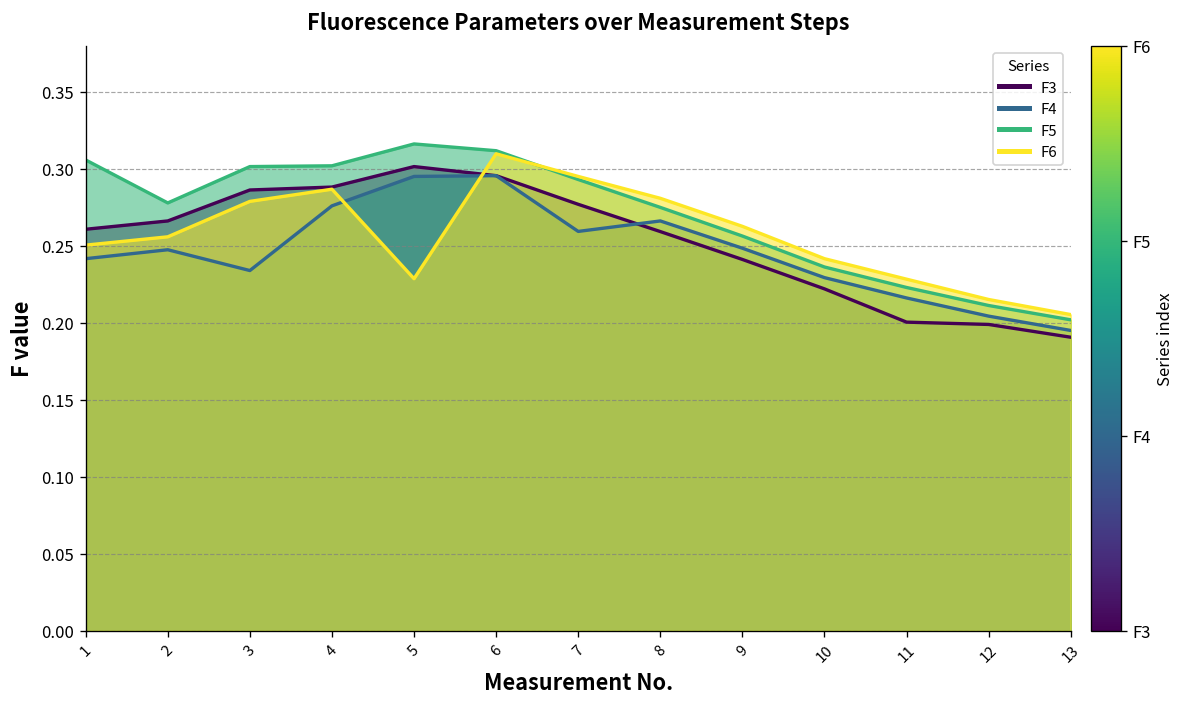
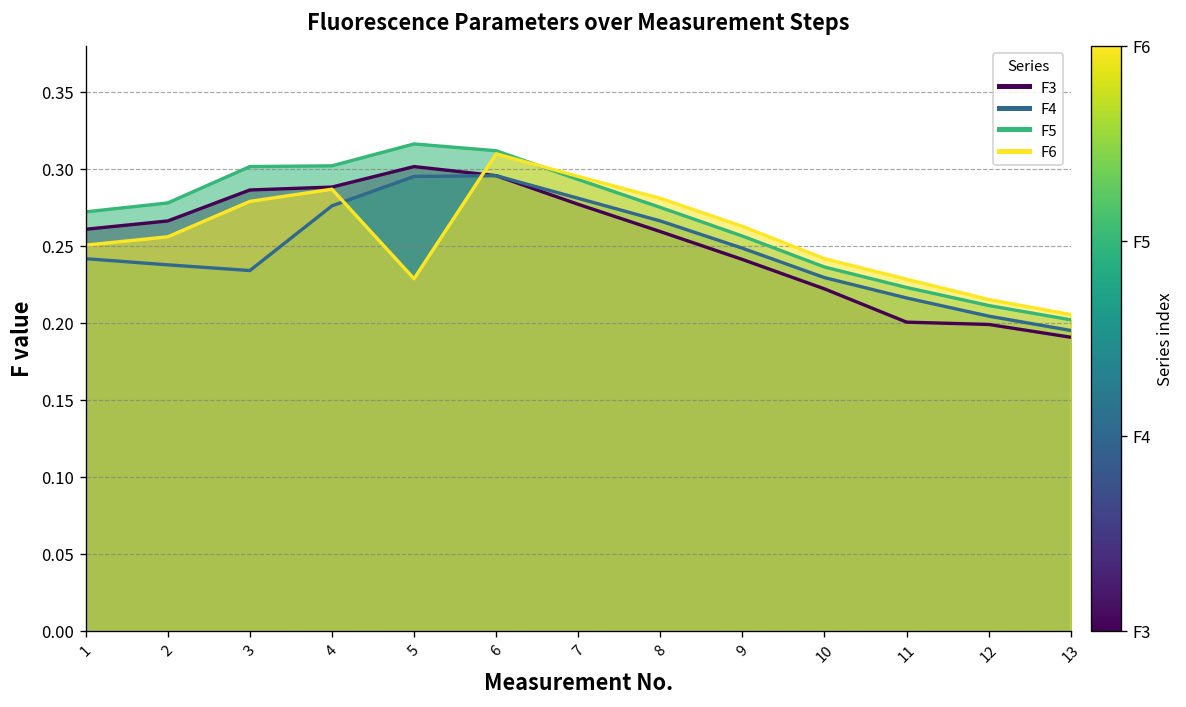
  {
    "F3": {
      "1": 0.261,
      "2": 0.266,
      "3": 0.286,
      "5": 0.302,
      "7": 0.277,
      "8": 0.259,
      "9": 0.241,
      "10": 0.222,
      "11": 0.201,
      "12": 0.199,
      "13": 0.191
    },
    "F4": {
      "1": 0.242,
-     "2": 0.248,
+     "2": 0.238,
      "3": 0.234,
      "4": 0.276,
      "5": 0.295,
-     "7": 0.259,
+     "7": 0.281,
      "8": 0.266,
      "9": 0.249,
      "10": 0.229,
      "11": 0.216,
      "12": 0.204,
      "13": 0.195
    },
    "F5": {
-     "1": 0.306,
+     "1": 0.272,
      "2": 0.278,
      "3": 0.302,
      "4": 0.302,
      "5": 0.316,
      "6": 0.312,
      "8": 0.275,
      "9": 0.256,
      "10": 0.236,
      "11": 0.223,
      "12": 0.211,
      "13": 0.202
    },
    "F6": {
      "1": 0.251,
      "2": 0.256,
      "3": 0.279,
      "5": 0.229,
      "6": 0.310,
      "8": 0.281,
      "9": 0.263,
      "10": 0.242,
      "11": 0.228,
      "12": 0.215,
      "13": 0.205
    }
  }
